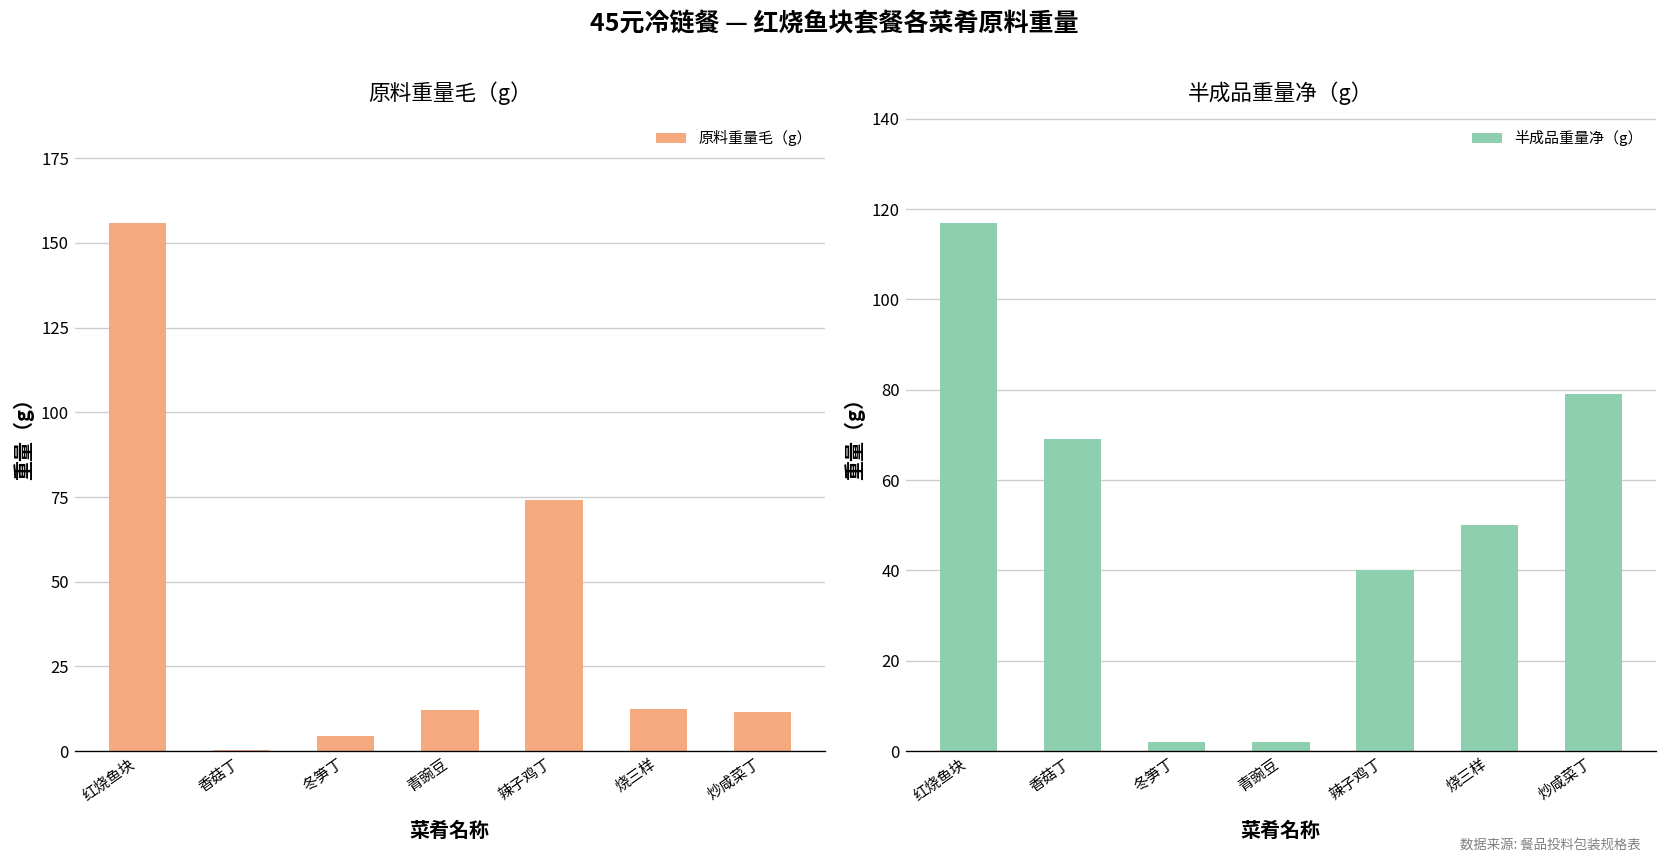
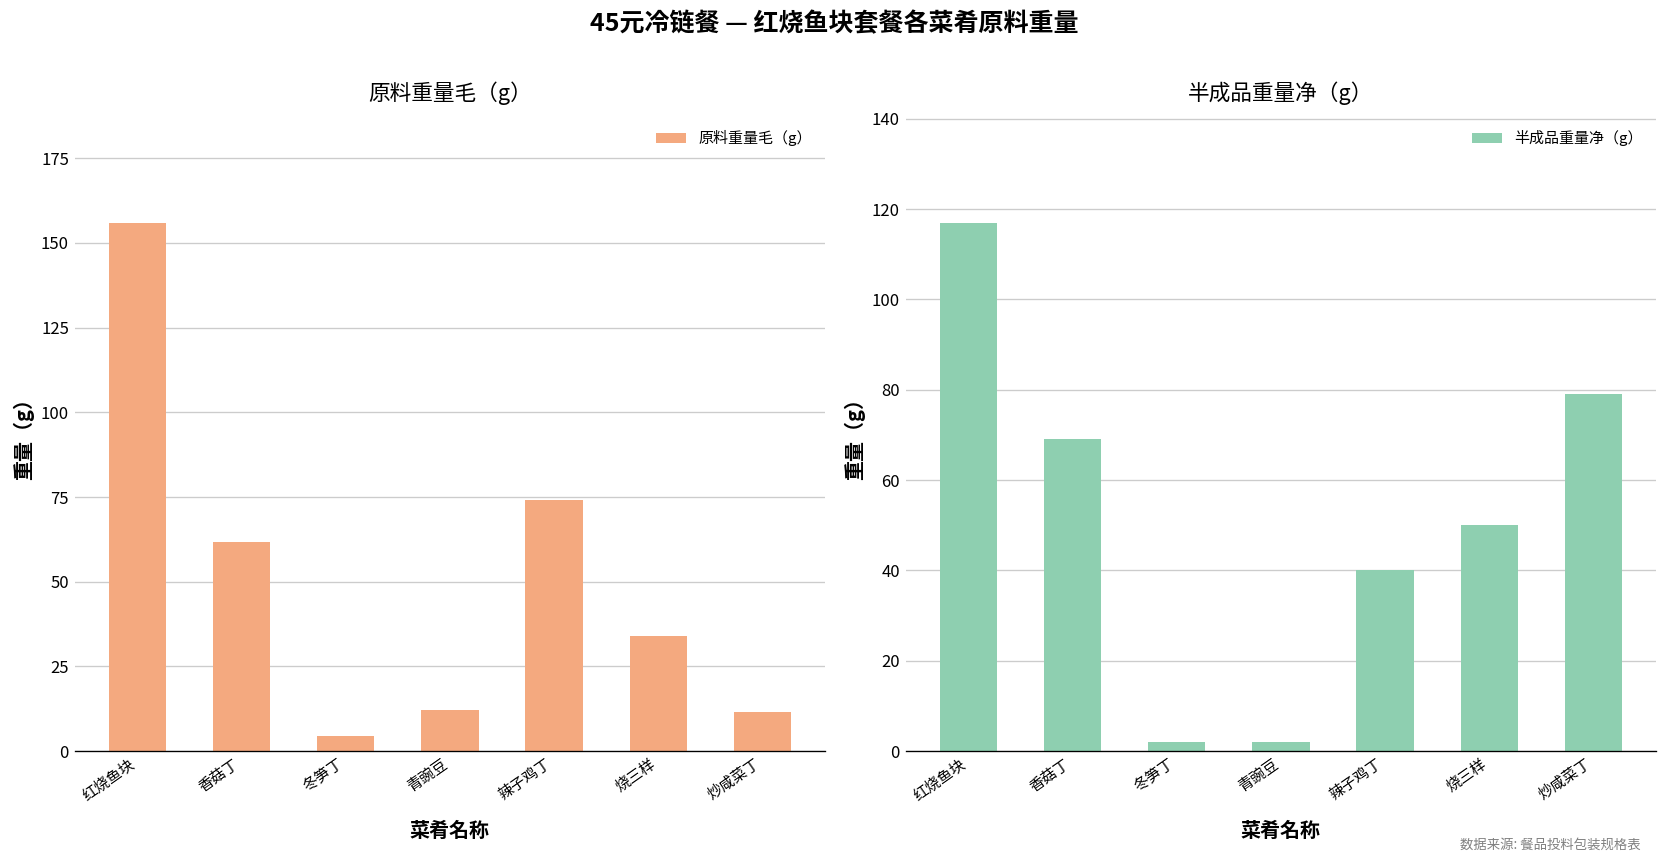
  {
    "原料重量毛（g）": {
      "红烧鱼块": 156,
-     "香菇丁": 0,
+     "香菇丁": 62,
      "冬笋丁": 5,
      "青豌豆": 12,
      "辣子鸡丁": 74,
-     "烧三样": 12,
+     "烧三样": 34,
      "炒咸菜丁": 12
    },
    "半成品重量净（g）": {
      "红烧鱼块": 117,
      "香菇丁": 69,
      "冬笋丁": 2,
      "青豌豆": 2,
      "辣子鸡丁": 40,
      "烧三样": 50,
      "炒咸菜丁": 79
    }
  }
